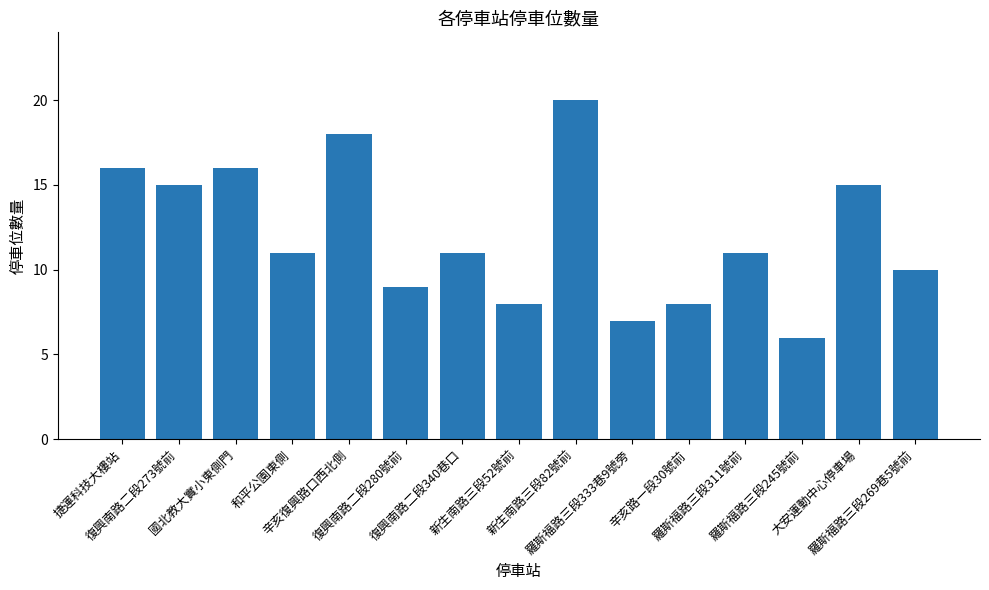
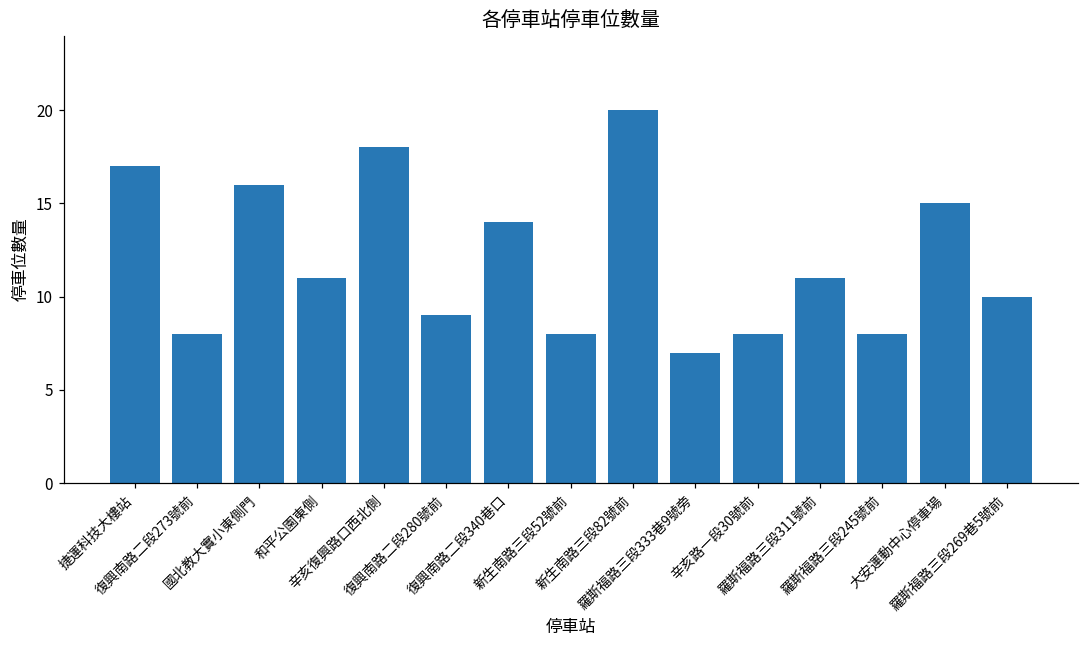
  {
-   "捷運科技大樓站": 16,
-   "復興南路二段273號前": 15,
+   "捷運科技大樓站": 17,
+   "復興南路二段273號前": 8,
    "國北教大實小東側門": 16,
    "和平公園東側": 11,
    "辛亥復興路口西北側": 18,
    "復興南路二段280號前": 9,
-   "復興南路二段340巷口": 11,
+   "復興南路二段340巷口": 14,
    "新生南路三段52號前": 8,
    "新生南路三段82號前": 20,
    "羅斯福路三段333巷9號旁": 7,
    "辛亥路一段30號前": 8,
    "羅斯福路三段311號前": 11,
-   "羅斯福路三段245號前": 6,
+   "羅斯福路三段245號前": 8,
    "大安運動中心停車場": 15,
    "羅斯福路三段269巷5號前": 10
  }
